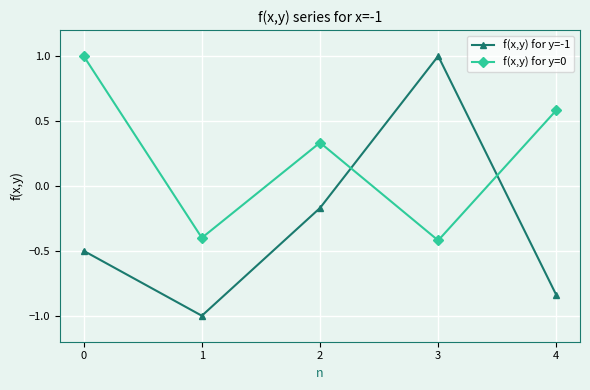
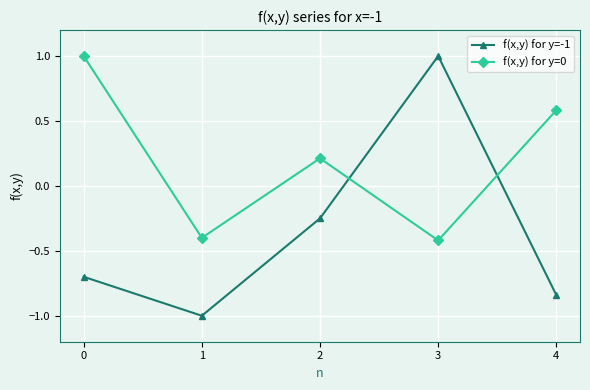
  {
    "f(x,y) for y=-1": {
-     "0": -0.5,
+     "0": -0.7,
      "1": -1.00,
-     "2": -0.17,
+     "2": -0.25,
      "3": 1.00,
      "4": -0.84
    },
    "f(x,y) for y=0": {
      "0": 1.00,
      "1": -0.40,
-     "2": 0.33,
+     "2": 0.21,
      "3": -0.42,
      "4": 0.58
    }
  }
